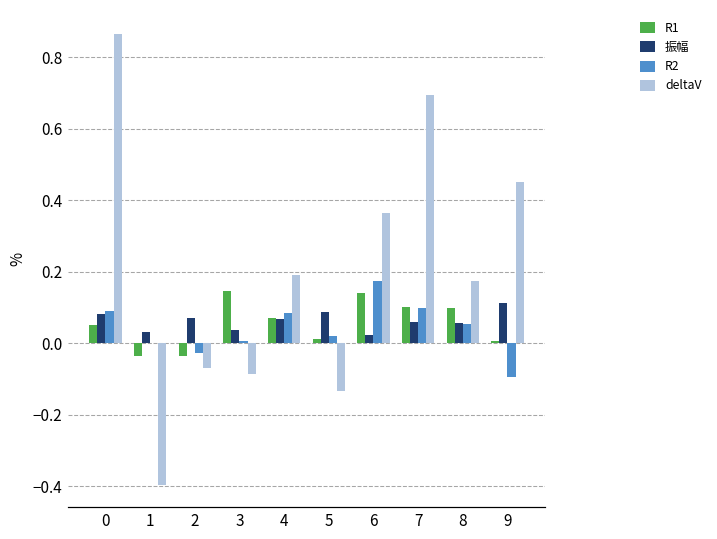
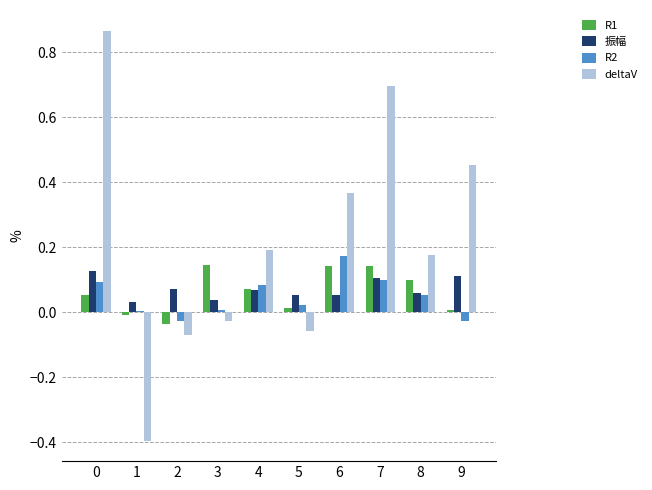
  {
    "R1": {
      "0": 0.05,
-     "1": -0.04,
+     "1": -0.01,
      "2": -0.04,
      "3": 0.15,
      "4": 0.07,
      "5": 0.01,
      "6": 0.14,
-     "7": 0.10,
+     "7": 0.14,
      "8": 0.10
    },
    "振幅": {
-     "0": 0.08,
+     "0": 0.13,
      "1": 0.03,
      "2": 0.07,
      "3": 0.04,
      "4": 0.07,
-     "5": 0.09,
-     "6": 0.02,
-     "7": 0.06,
+     "5": 0.05,
+     "6": 0.05,
+     "7": 0.10,
      "8": 0.06,
      "9": 0.11
    },
    "R2": {
      "0": 0.09,
      "2": -0.03,
      "4": 0.08,
      "5": 0.02,
      "6": 0.17,
      "7": 0.10,
      "8": 0.05,
-     "9": -0.09
+     "9": -0.03
    },
    "deltaV": {
      "0": 0.87,
      "1": -0.40,
      "2": -0.07,
-     "3": -0.09,
+     "3": -0.03,
      "4": 0.19,
-     "5": -0.13,
+     "5": -0.06,
      "6": 0.37,
      "7": 0.70,
      "8": 0.18,
      "9": 0.45
    }
  }
